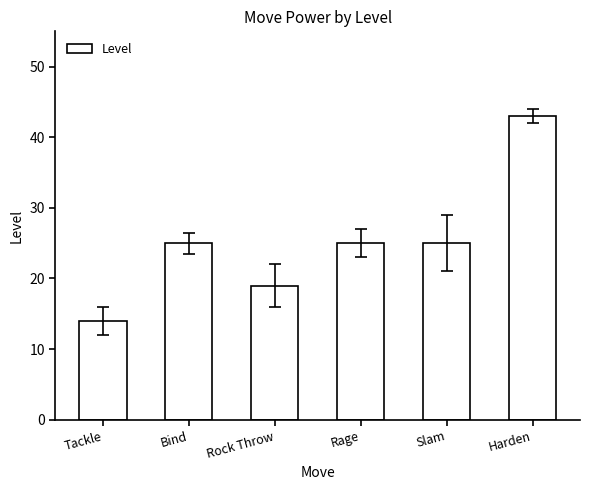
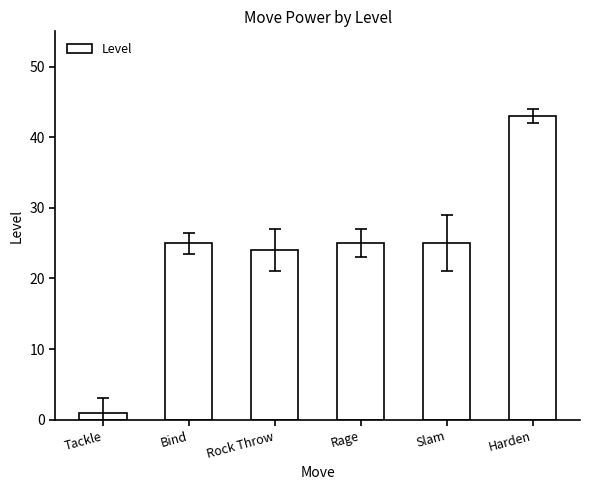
  {
    "Level": {
-     "Tackle": 14,
+     "Tackle": 1,
      "Bind": 25,
-     "Rock Throw": 19,
+     "Rock Throw": 24,
      "Rage": 25,
      "Slam": 25,
      "Harden": 43
    }
  }
